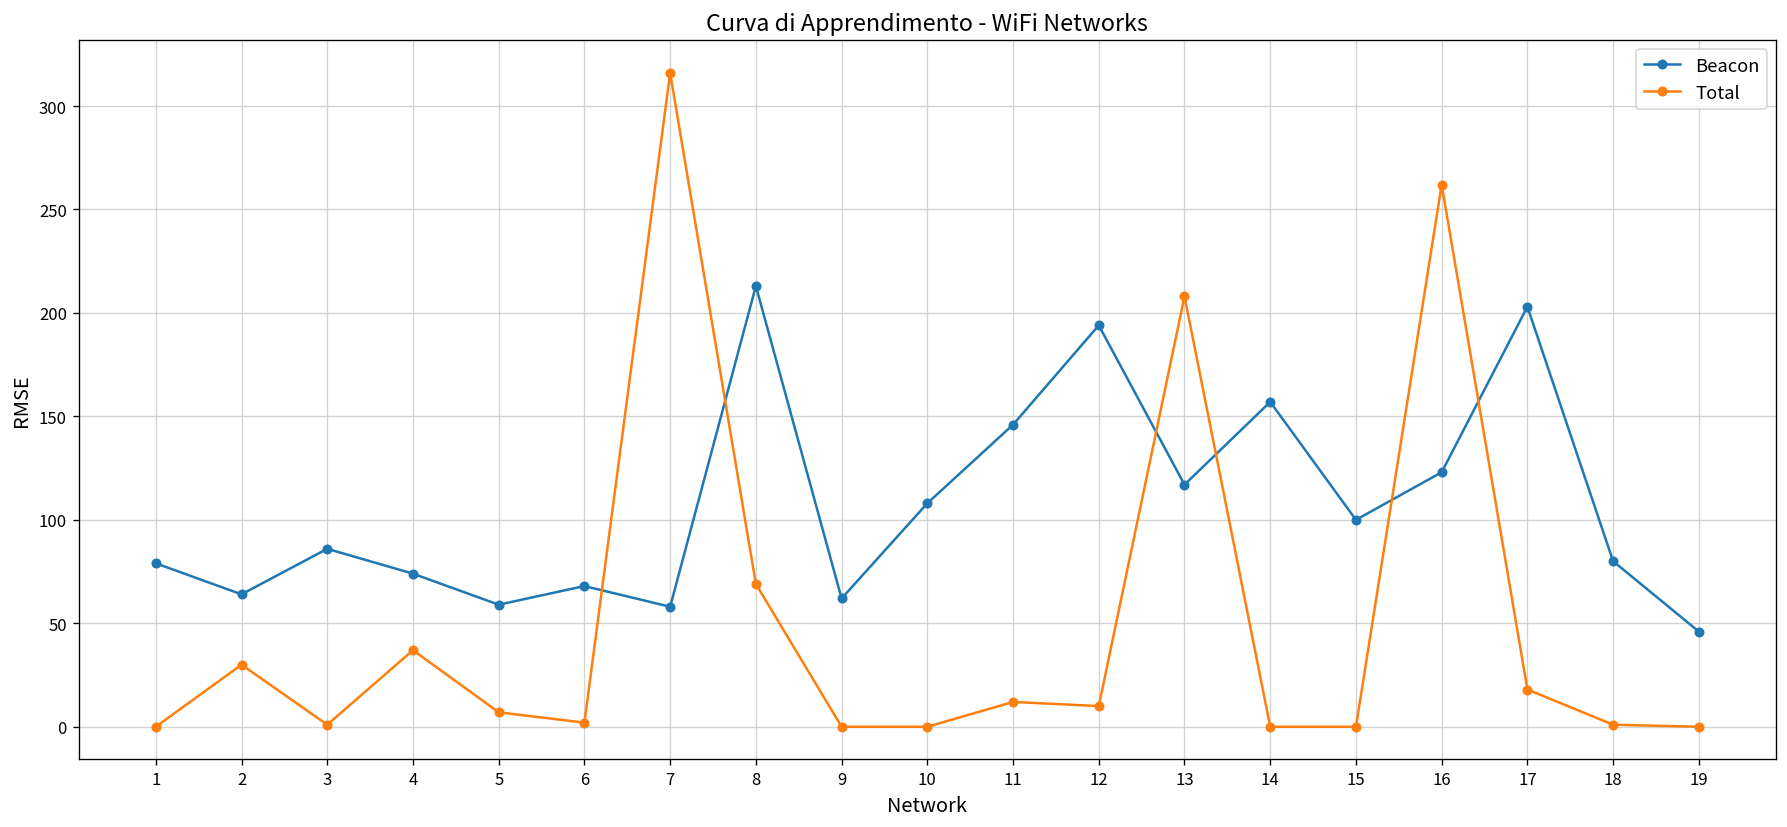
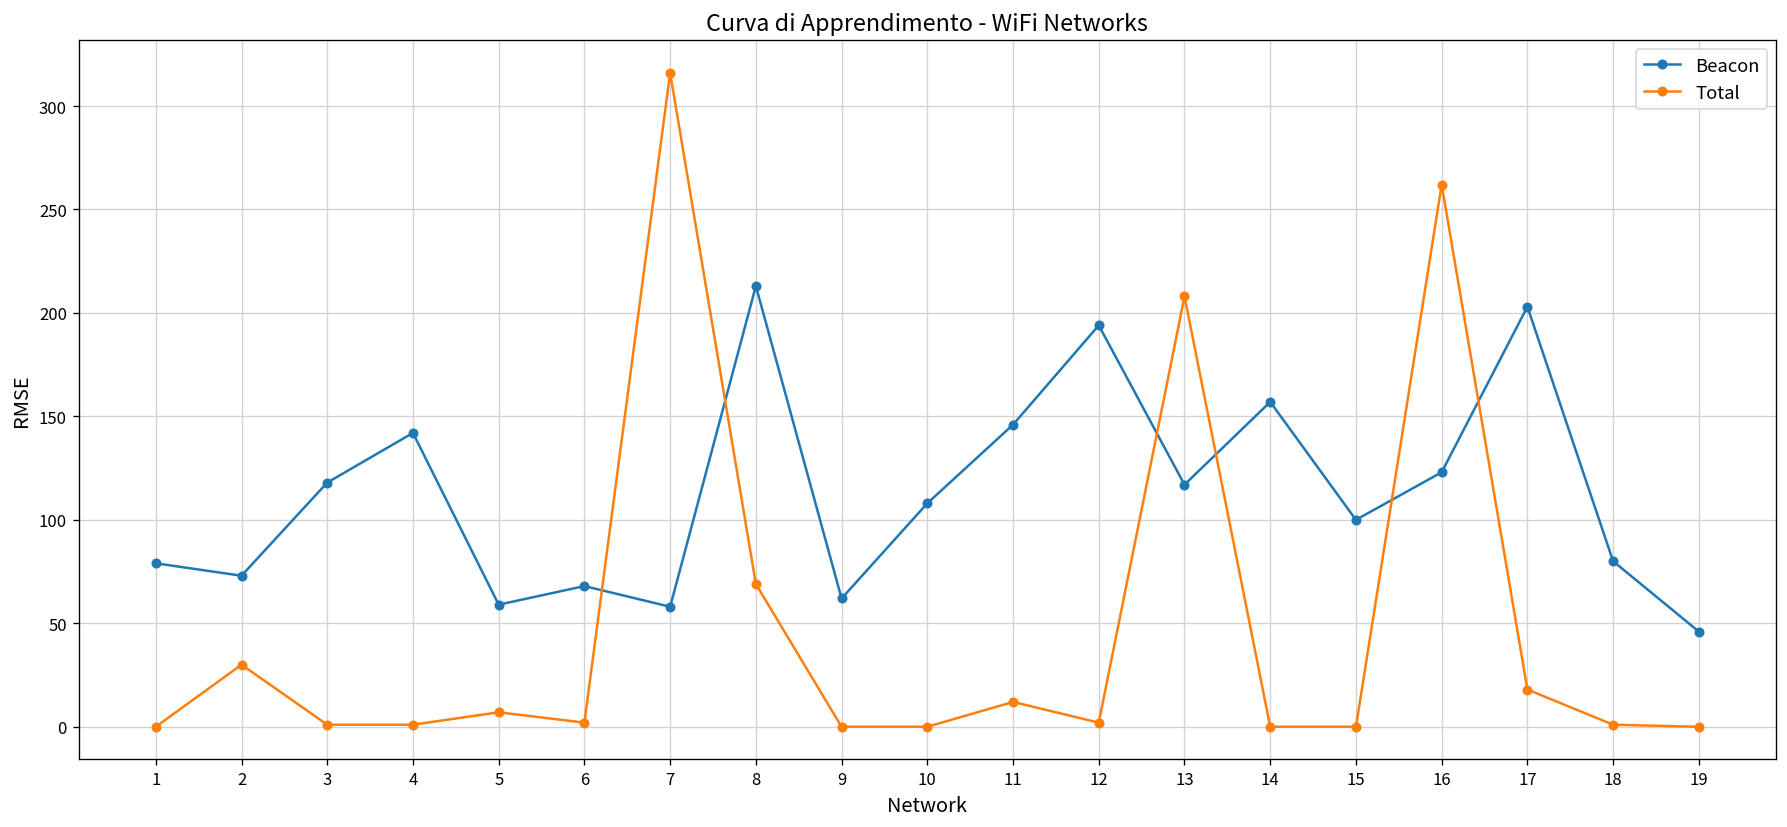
  {
    "Beacon": {
      "1": 79,
-     "2": 64,
-     "3": 86,
-     "4": 74,
+     "2": 73,
+     "3": 118,
+     "4": 142,
      "5": 59,
      "6": 68,
      "7": 58,
      "8": 213,
      "9": 62,
      "10": 108,
      "11": 146,
      "12": 194,
      "13": 117,
      "14": 157,
      "15": 100,
      "16": 123,
      "17": 203,
      "18": 80,
      "19": 46
    },
    "Total": {
      "1": 0,
      "2": 30,
      "3": 1,
-     "4": 37,
+     "4": 1,
      "5": 7,
      "6": 2,
      "7": 316,
      "8": 69,
      "9": 0,
      "10": 0,
      "11": 12,
-     "12": 10,
+     "12": 2,
      "13": 208,
      "14": 0,
      "15": 0,
      "16": 262,
      "17": 18,
      "18": 1,
      "19": 0
    }
  }
